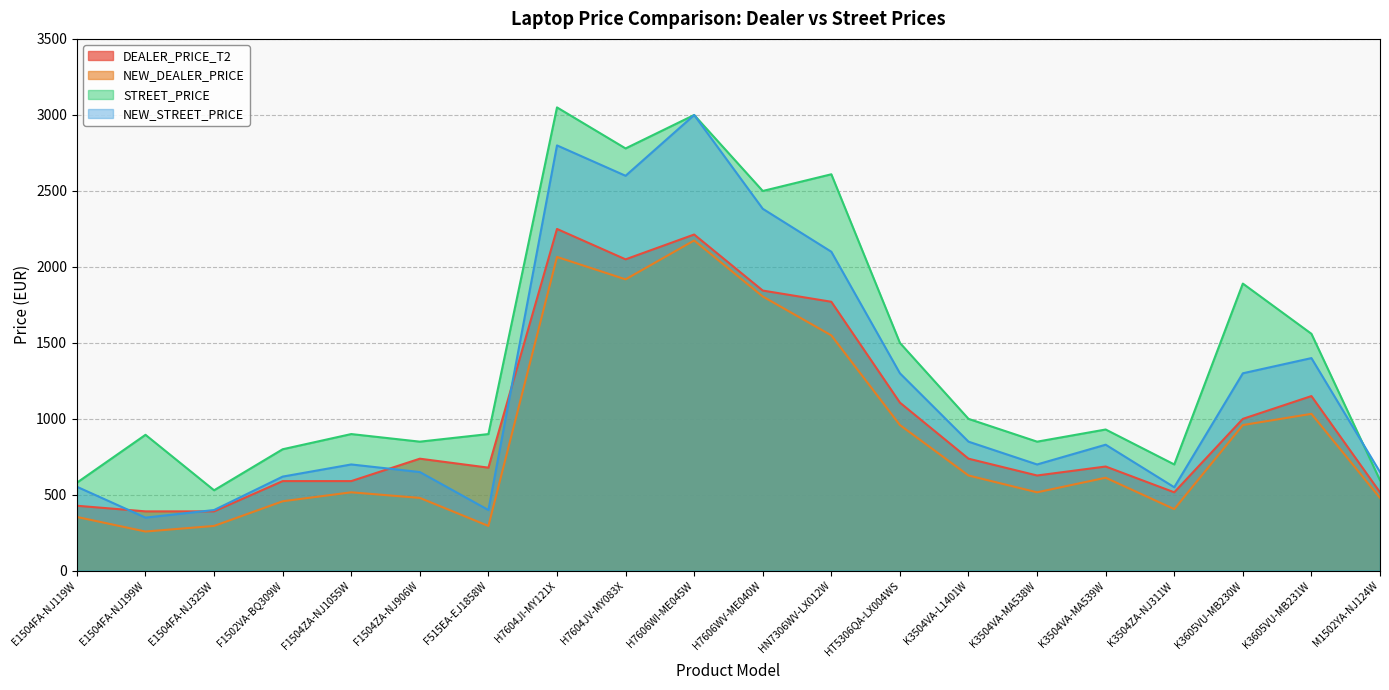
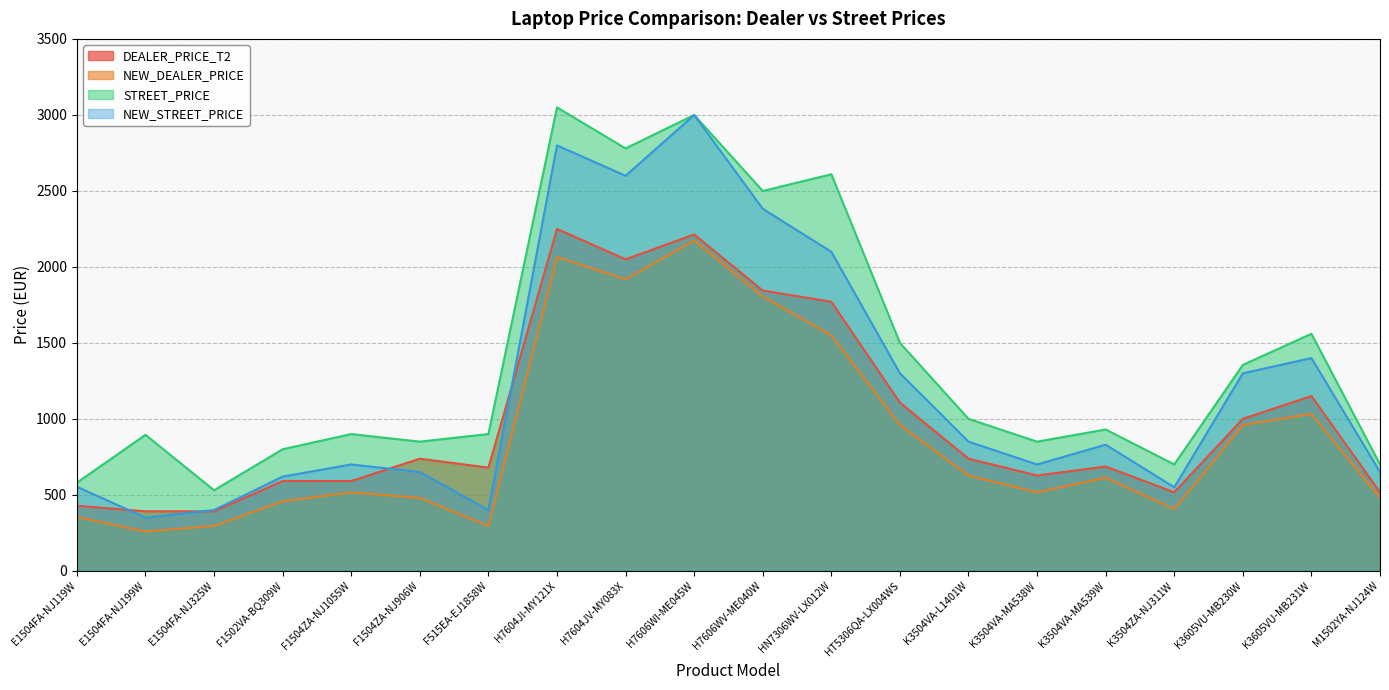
  {
    "STREET_PRICE": {
      "E1504FA-NJ119W": 580,
      "E1504FA-NJ199W": 890,
      "E1504FA-NJ325W": 530,
      "F1502VA-BQ309W": 800,
      "F1504ZA-NJ1055W": 900,
      "F1504ZA-NJ906W": 850,
      "F515EA-EJ1858W": 900,
      "H7604JI-MY121X": 3050,
      "H7604JV-MY083X": 2780,
      "H7606WV-ME040W": 2500,
      "HN7306WV-LX012W": 2610,
      "HT5306QA-LX004WS": 1500,
      "K3504VA-L1401W": 1000,
      "K3504VA-MA538W": 850,
      "K3504VA-MA539W": 930,
      "K3504ZA-NJ311W": 700,
-     "K3605VU-MB230W": 1890,
+     "K3605VU-MB230W": 1350,
      "K3605VU-MB231W": 1560,
-     "M1502YA-NJ124W": 600
+     "M1502YA-NJ124W": 700
    },
    "NEW_STREET_PRICE": {
      "E1504FA-NJ119W": 550,
      "E1504FA-NJ199W": 350,
      "F1502VA-BQ309W": 620,
      "F1504ZA-NJ1055W": 700,
      "F1504ZA-NJ906W": 650,
      "F515EA-EJ1858W": 400,
      "H7604JI-MY121X": 2800,
      "H7604JV-MY083X": 2600,
      "H7606WV-ME040W": 2380,
      "HN7306WV-LX012W": 2100,
      "HT5306QA-LX004WS": 1300,
      "K3504VA-L1401W": 850,
      "K3504VA-MA538W": 700,
      "K3504VA-MA539W": 830,
      "K3504ZA-NJ311W": 550,
      "K3605VU-MB230W": 1300,
      "K3605VU-MB231W": 1400,
      "M1502YA-NJ124W": 650
    }
  }
